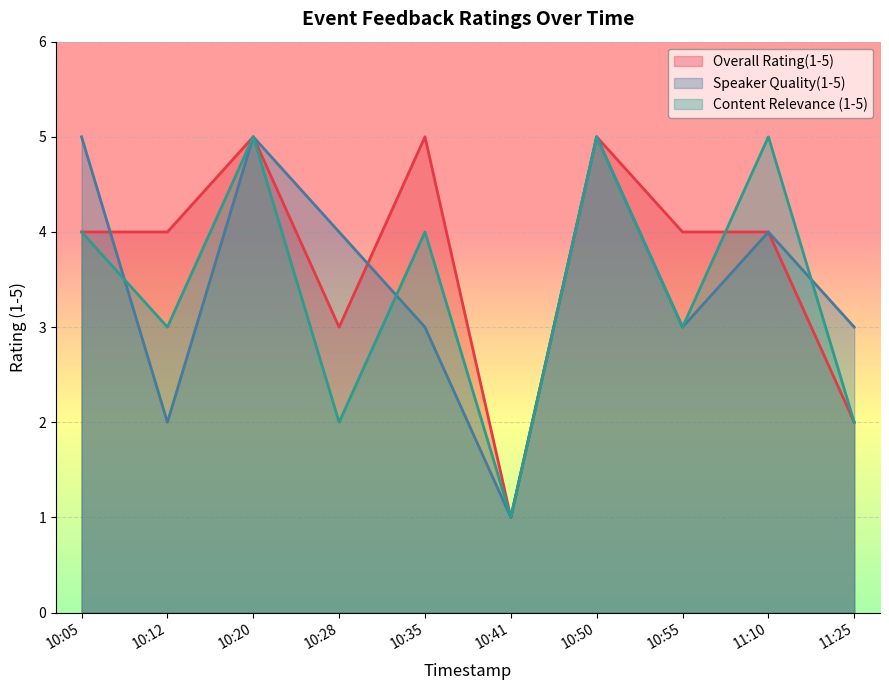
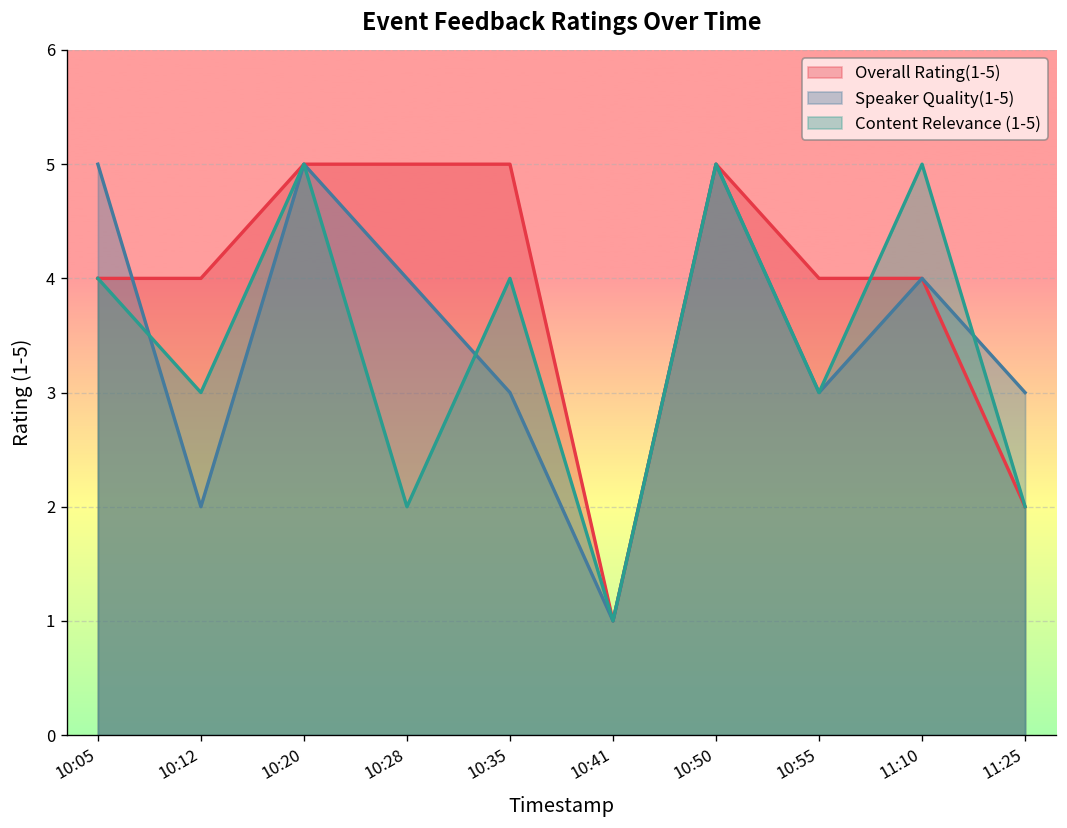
  {
    "Overall Rating(1-5)": {
      "10:12": 4,
-     "10:28": 3,
+     "10:28": 5,
      "10:35": 5,
      "10:55": 4
    }
  }
